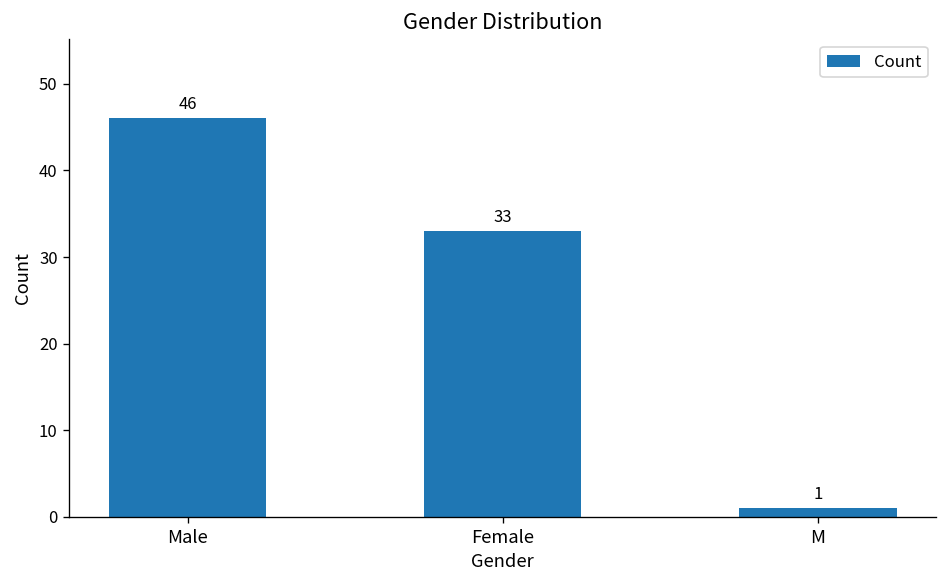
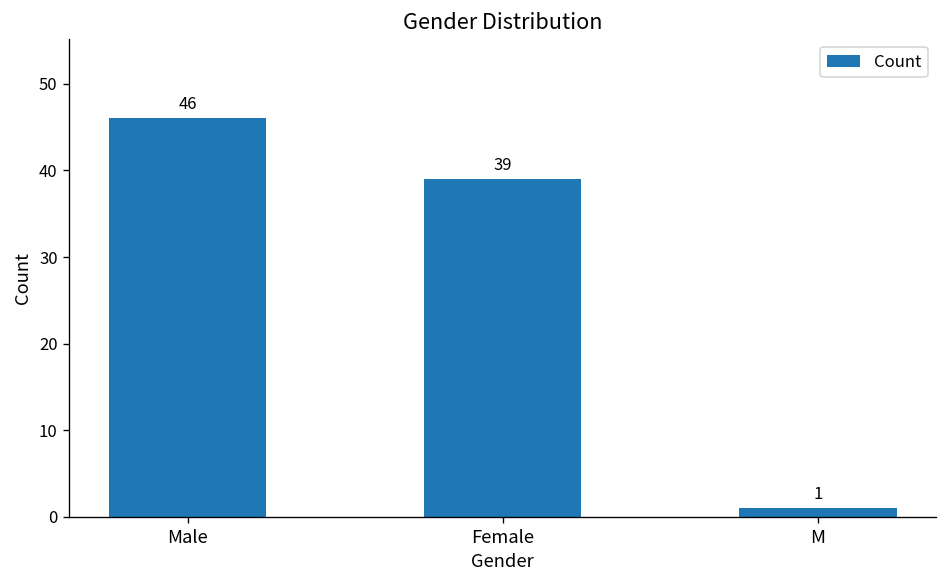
  {
    "Male": 46,
-   "Female": 33,
+   "Female": 39,
    "M": 1
  }
